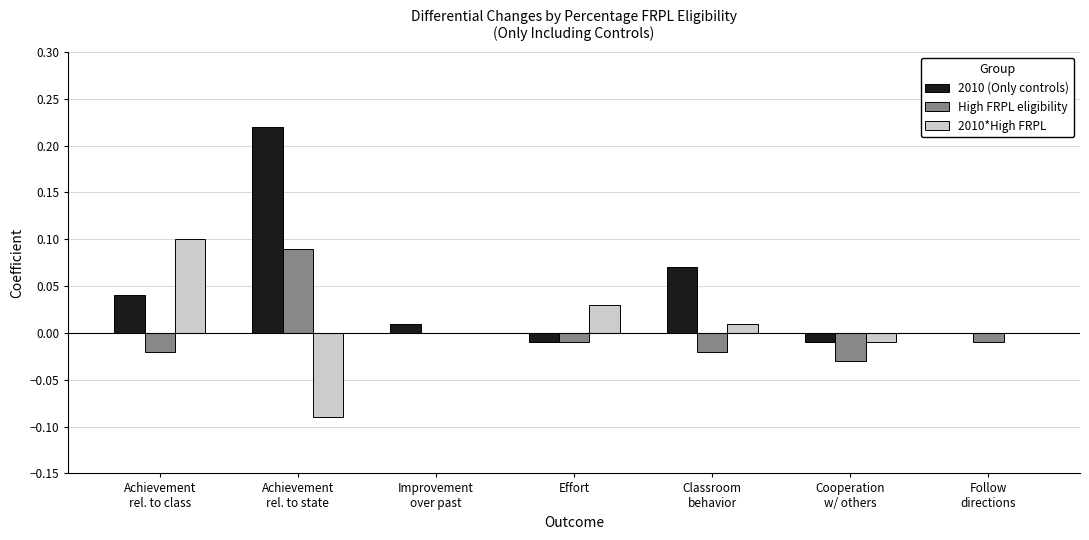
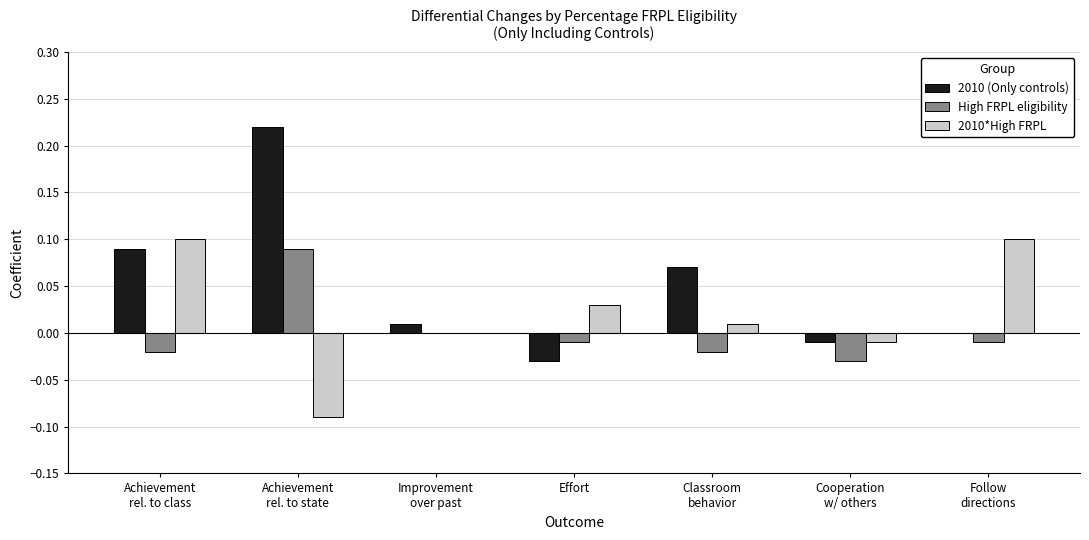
  {
    "2010 (Only controls)": {
-     "Achievement rel. to class": 0.04,
+     "Achievement rel. to class": 0.09,
      "Achievement rel. to state": 0.22,
      "Improvement over past": 0.01,
-     "Effort": -0.01,
+     "Effort": -0.03,
      "Classroom behavior": 0.07,
      "Cooperation w/ others": -0.01,
      "Follow directions": 0.00
    },
    "High FRPL eligibility": {
      "Achievement rel. to class": -0.02,
      "Achievement rel. to state": 0.09,
      "Improvement over past": 0.00,
      "Effort": -0.01,
      "Classroom behavior": -0.02,
      "Cooperation w/ others": -0.03,
      "Follow directions": -0.01
    },
    "2010*High FRPL": {
      "Achievement rel. to class": 0.1,
      "Achievement rel. to state": -0.09,
      "Improvement over past": 0.0,
      "Effort": 0.03,
      "Classroom behavior": 0.01,
      "Cooperation w/ others": -0.01,
-     "Follow directions": 0.0
+     "Follow directions": 0.1
    }
  }
